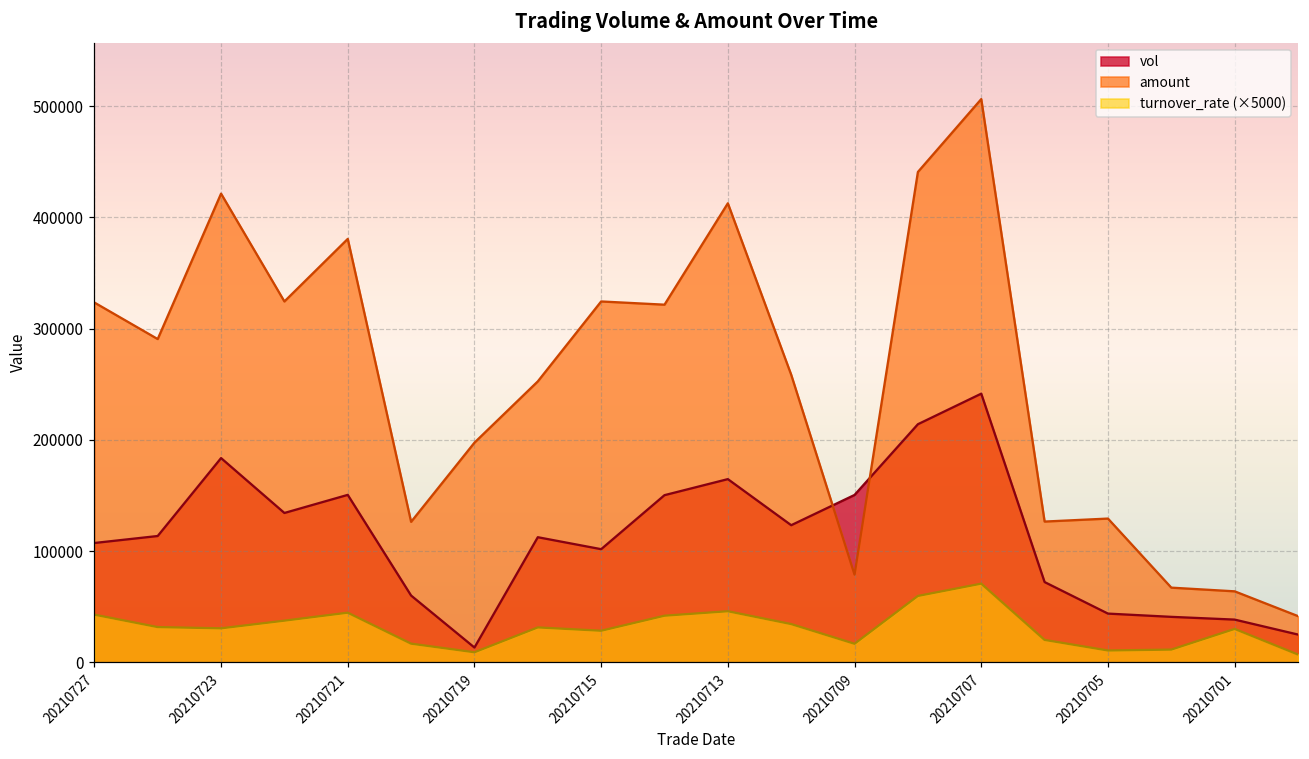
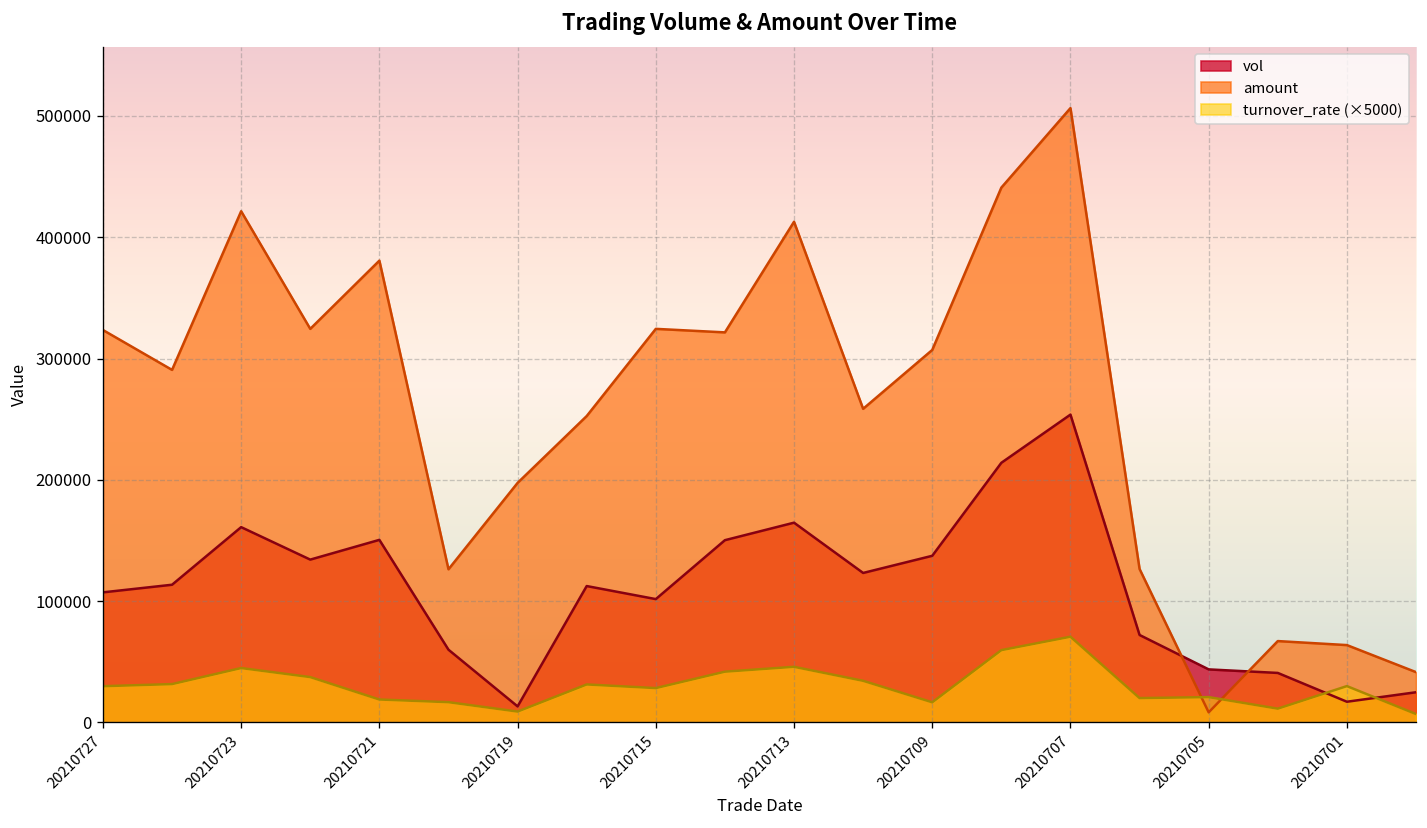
  {
    "vol": {
      "20210727": 107000,
-     "20210723": 184000,
+     "20210723": 161000,
      "20210721": 150000,
      "20210719": 13000,
      "20210715": 102000,
      "20210713": 165000,
-     "20210709": 150000,
-     "20210707": 242000,
+     "20210709": 137000,
+     "20210707": 254000,
      "20210705": 44000,
-     "20210701": 38000
+     "20210701": 17000
    },
    "amount": {
      "20210727": 323000,
      "20210723": 421000,
      "20210721": 381000,
      "20210719": 197000,
      "20210715": 324000,
      "20210713": 413000,
-     "20210709": 79000,
+     "20210709": 307000,
      "20210707": 506000,
-     "20210705": 129000,
+     "20210705": 8000,
      "20210701": 64000
    },
    "turnover_rate (×5000)": {
-     "20210727": 43000,
-     "20210723": 30000,
-     "20210721": 45000,
+     "20210727": 30000,
+     "20210723": 45000,
+     "20210721": 19000,
      "20210719": 9000,
      "20210715": 28000,
      "20210713": 46000,
      "20210709": 17000,
      "20210707": 71000,
-     "20210705": 11000,
+     "20210705": 21000,
      "20210701": 30000
    }
  }
